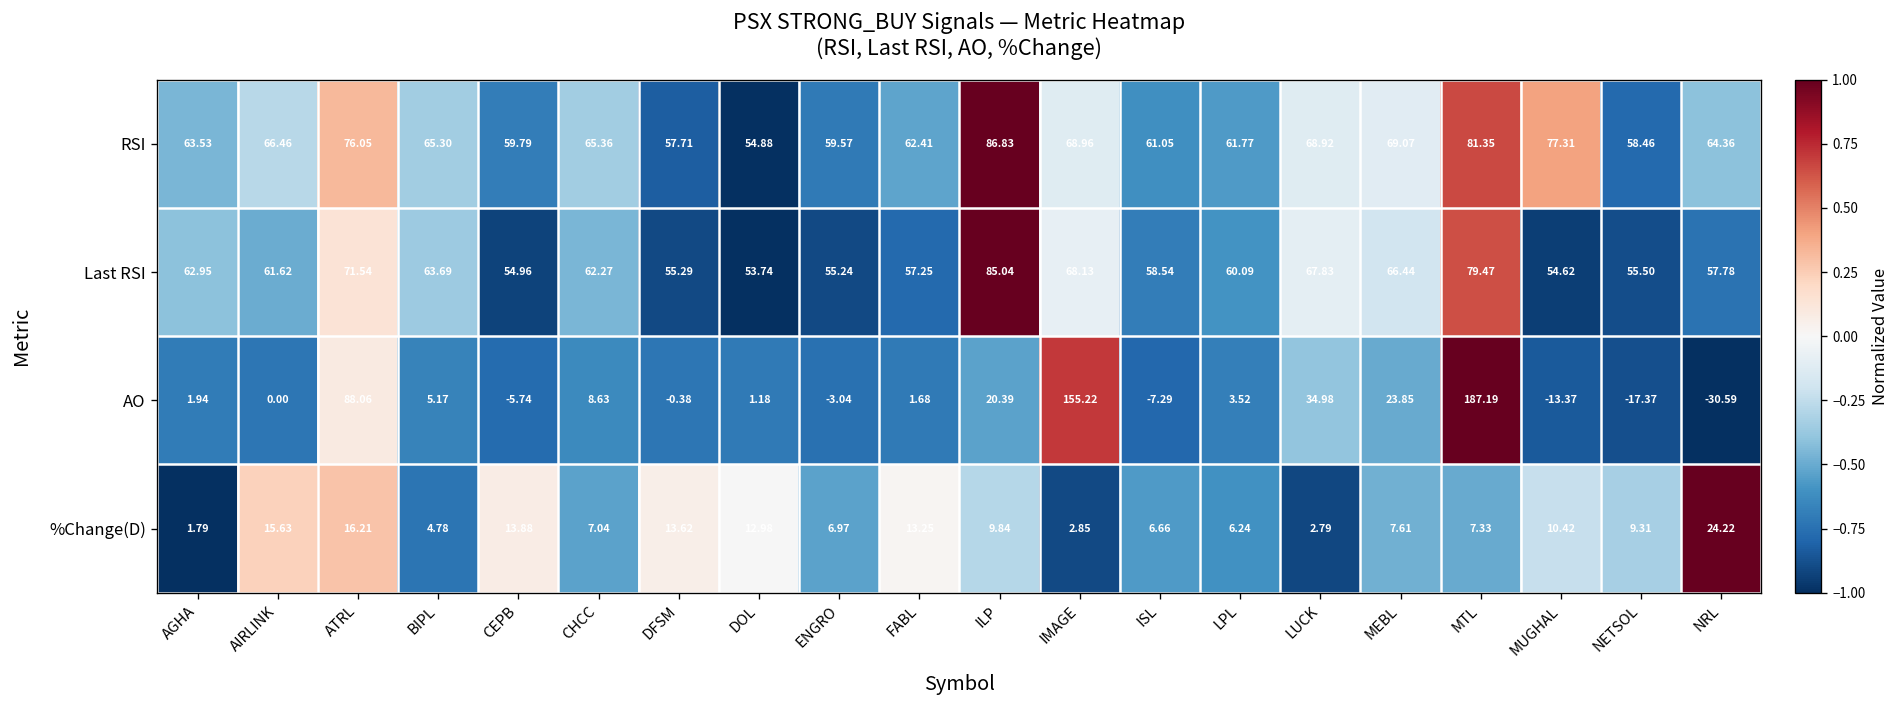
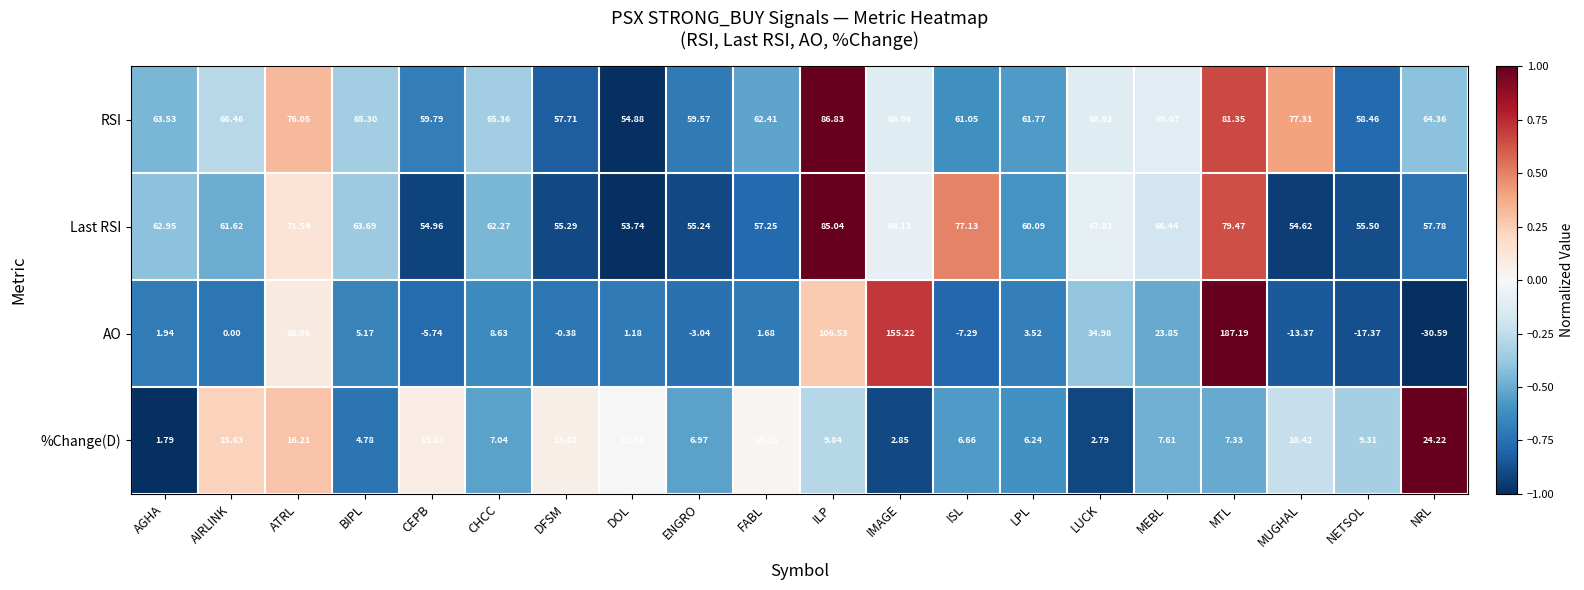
  {
    "RSI": {
      "AGHA": 63.53,
      "AIRLINK": 66.46,
      "ATRL": 76.05,
      "BIPL": 65.30,
      "CEPB": 59.79,
      "CHCC": 65.36,
      "DFSM": 57.71,
      "DOL": 54.88,
      "ENGRO": 59.57,
      "FABL": 62.41,
      "ILP": 86.83,
      "ISL": 61.05,
      "LPL": 61.77,
      "MTL": 81.35,
      "MUGHAL": 77.31,
      "NETSOL": 58.46,
      "NRL": 64.36
    },
    "Last RSI": {
      "AGHA": 62.95,
      "AIRLINK": 61.62,
      "BIPL": 63.69,
      "CEPB": 54.96,
      "CHCC": 62.27,
      "DFSM": 55.29,
      "DOL": 53.74,
      "ENGRO": 55.24,
      "FABL": 57.25,
      "ILP": 85.04,
-     "ISL": 58.54,
+     "ISL": 77.13,
      "LPL": 60.09,
      "MTL": 79.47,
      "MUGHAL": 54.62,
      "NETSOL": 55.50,
      "NRL": 57.78
    },
    "AO": {
      "AGHA": 1.94,
      "AIRLINK": 0.00,
      "BIPL": 5.17,
      "CEPB": -5.74,
      "CHCC": 8.63,
      "DFSM": -0.38,
      "DOL": 1.18,
      "ENGRO": -3.04,
      "FABL": 1.68,
-     "ILP": 20.39,
+     "ILP": 106.53,
      "IMAGE": 155.22,
      "ISL": -7.29,
      "LPL": 3.52,
      "LUCK": 34.98,
      "MEBL": 23.85,
      "MTL": 187.19,
      "MUGHAL": -13.37,
      "NETSOL": -17.37,
      "NRL": -30.59
    },
    "%Change(D)": {
      "AGHA": 1.79,
      "AIRLINK": 15.63,
      "ATRL": 16.21,
      "BIPL": 4.78,
      "CHCC": 7.04,
      "ENGRO": 6.97,
      "ILP": 9.84,
      "IMAGE": 2.85,
      "ISL": 6.66,
      "LPL": 6.24,
      "LUCK": 2.79,
      "MEBL": 7.61,
      "MTL": 7.33,
      "MUGHAL": 10.42,
      "NETSOL": 9.31,
      "NRL": 24.22
    }
  }
